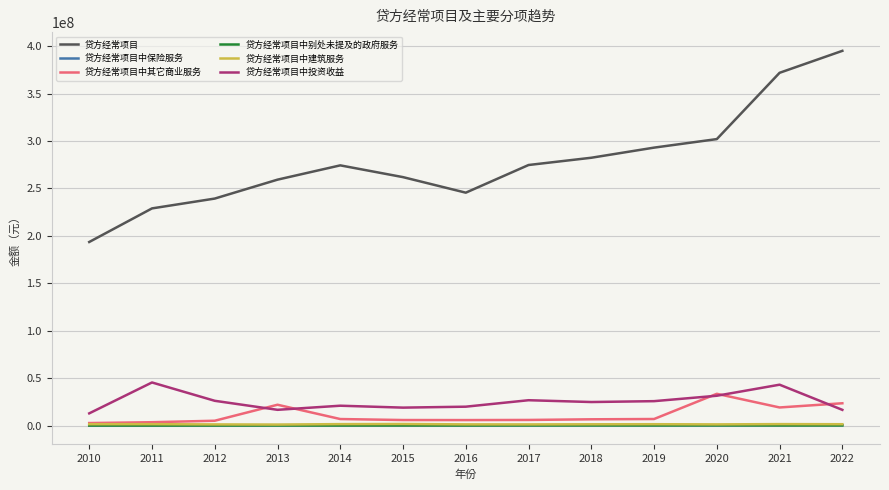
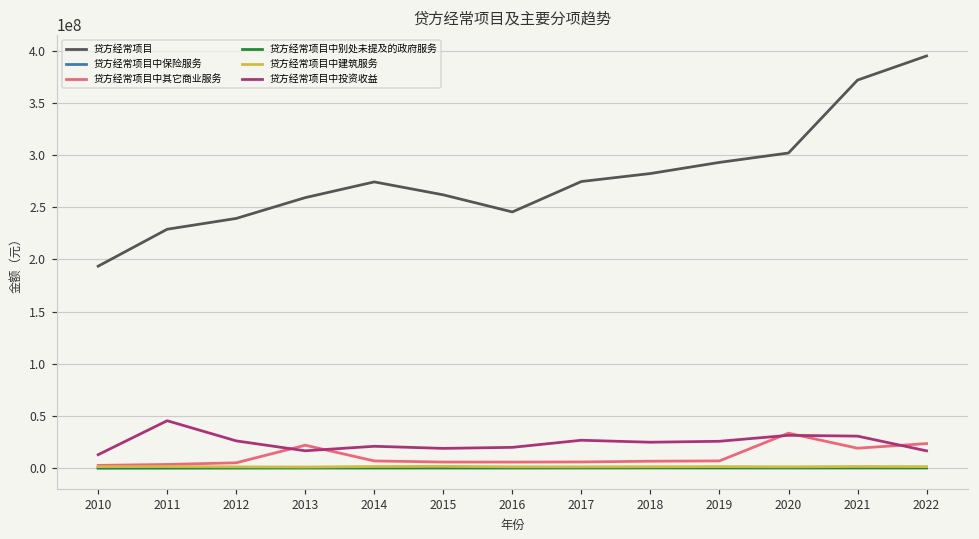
  {
    "贷方经常项目": {
      "2010": 190000000,
      "2011": 230000000,
      "2012": 240000000,
      "2013": 260000000,
      "2014": 270000000,
      "2015": 260000000,
      "2016": 250000000,
      "2017": 270000000,
      "2018": 280000000,
      "2019": 290000000,
      "2020": 300000000,
      "2021": 370000000,
      "2022": 400000000
    },
    "贷方经常项目中其它商业服务": {
      "2012": 10000000,
      "2013": 20000000,
      "2014": 10000000,
      "2015": 10000000,
      "2016": 10000000,
      "2017": 10000000,
      "2018": 10000000,
      "2019": 10000000,
      "2021": 20000000,
      "2022": 20000000
    },
    "贷方经常项目中投资收益": {
      "2010": 10000000,
      "2011": 50000000,
      "2012": 30000000,
      "2013": 20000000,
      "2014": 20000000,
      "2015": 20000000,
      "2016": 20000000,
      "2017": 30000000,
      "2018": 20000000,
      "2019": 30000000,
-     "2021": 40000000,
+     "2021": 30000000,
      "2022": 20000000
    }
  }
